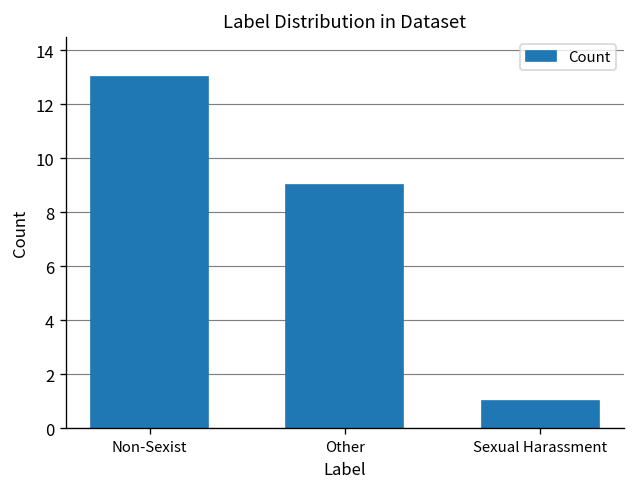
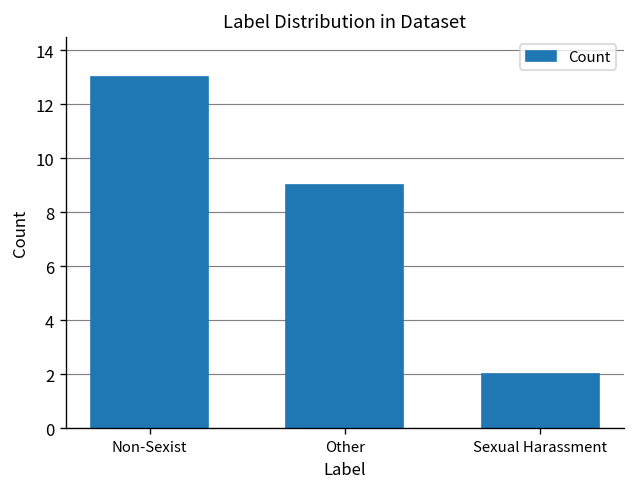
  {
    "Non-Sexist": 13,
    "Other": 9,
-   "Sexual Harassment": 1
+   "Sexual Harassment": 2
  }
